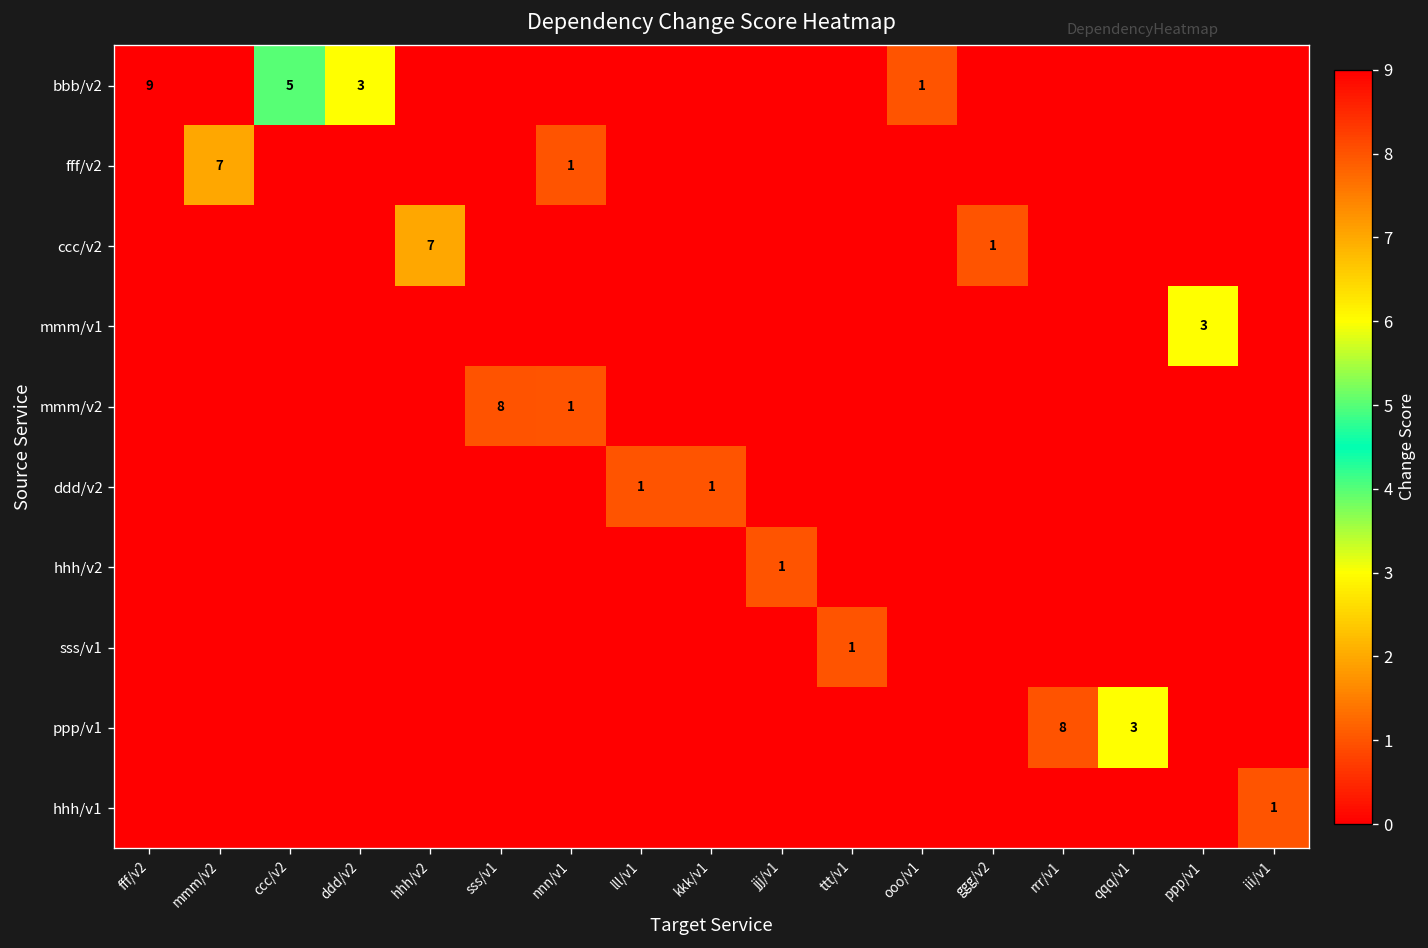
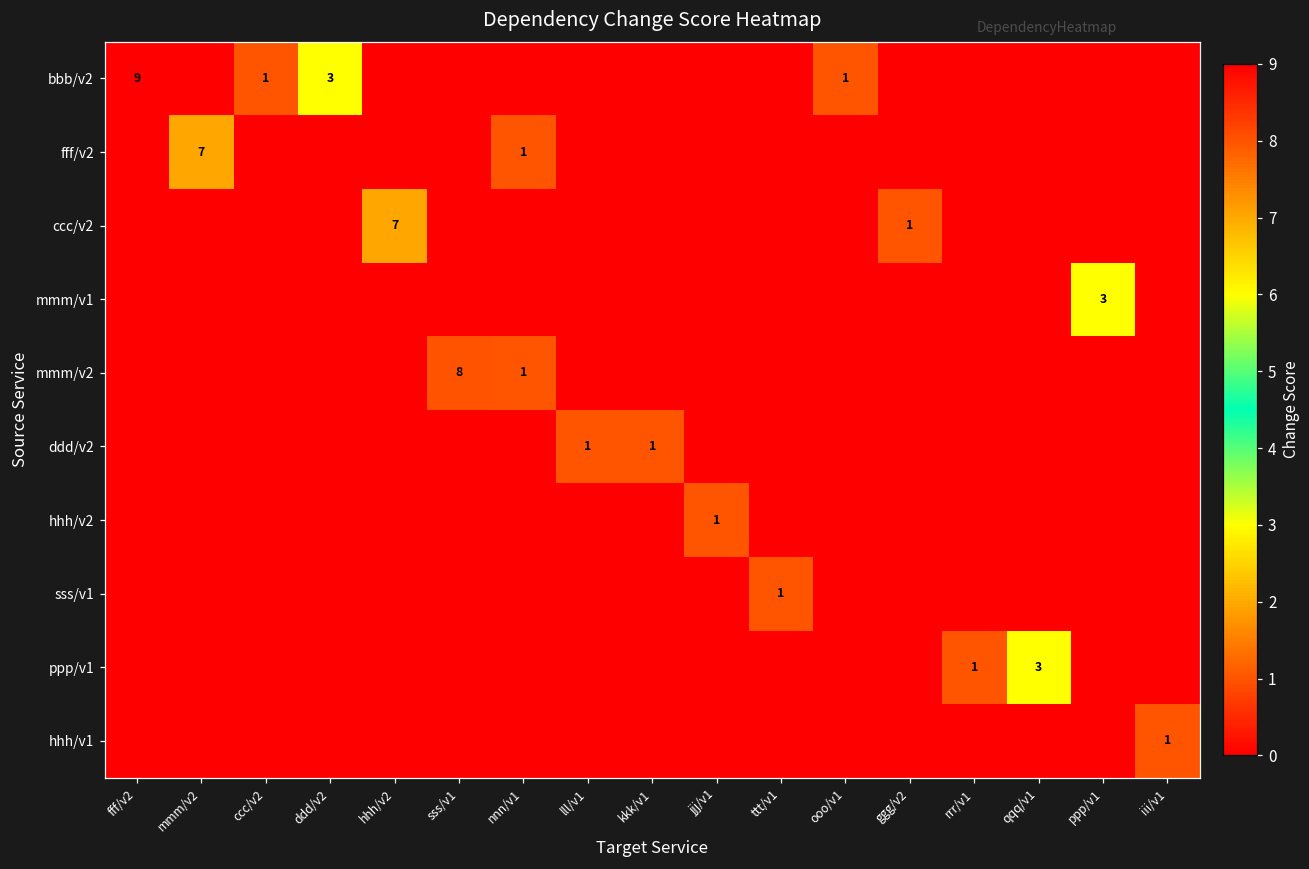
  {
    "bbb/v2": {
      "fff/v2": 9,
-     "ccc/v2": 5,
+     "ccc/v2": 1,
      "ddd/v2": 3,
      "ooo/v1": 1
    },
    "fff/v2": {
      "mmm/v2": 7,
      "nnn/v1": 1
    },
    "ccc/v2": {
      "hhh/v2": 7,
      "ggg/v2": 1
    },
    "mmm/v1": {
      "ppp/v1": 3
    },
    "mmm/v2": {
      "sss/v1": 8,
      "nnn/v1": 1
    },
    "ddd/v2": {
      "lll/v1": 1,
      "kkk/v1": 1
    },
    "hhh/v2": {
      "jjj/v1": 1
    },
    "sss/v1": {
      "ttt/v1": 1
    },
    "ppp/v1": {
-     "rrr/v1": 8,
+     "rrr/v1": 1,
      "qqq/v1": 3
    },
    "hhh/v1": {
      "iii/v1": 1
    }
  }
